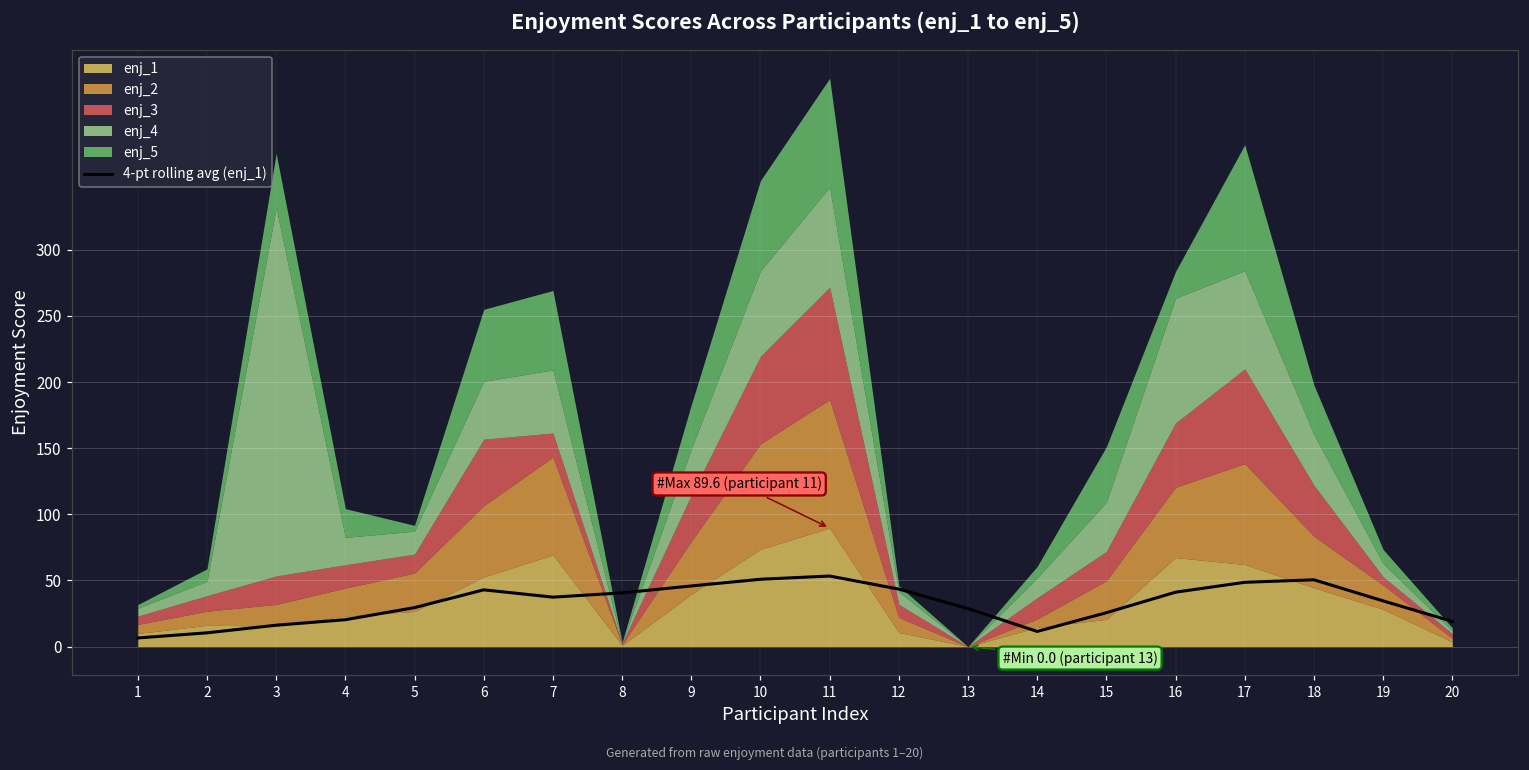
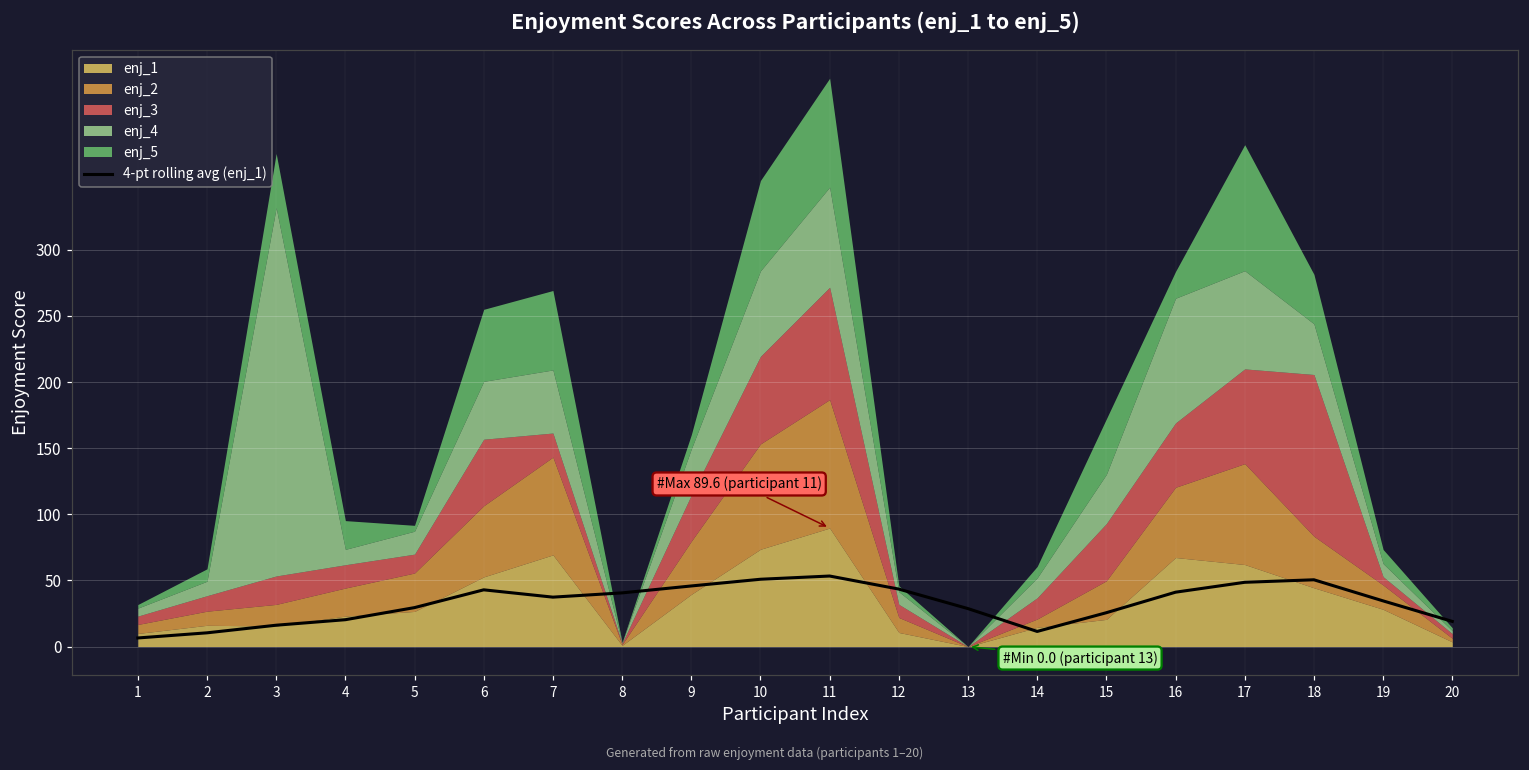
  {
    "4-pt rolling avg (enj_1)": {
      "1": 6,
      "2": 10,
      "4": 20,
      "5": 29,
      "6": 43,
      "7": 37,
      "8": 41,
      "9": 46,
      "10": 51,
      "11": 53,
      "13": 29,
      "14": 11,
      "15": 26,
      "16": 41,
      "17": 49,
      "18": 50,
      "19": 35,
      "20": 19
    },
    "enj_3": {
      "1": 6,
      "2": 12,
      "3": 21,
      "4": 18,
      "5": 14,
      "6": 50,
      "7": 18,
      "10": 66,
      "11": 85,
      "12": 10,
      "14": 16,
-     "15": 22,
+     "15": 43,
      "16": 49,
      "17": 72,
-     "18": 39,
+     "18": 122,
      "19": 6,
      "20": 4
    },
    "enj_4": {
      "1": 6,
      "2": 11,
      "3": 278,
-     "4": 21,
+     "4": 12,
      "5": 17,
      "6": 44,
      "7": 48,
      "9": 35,
      "10": 65,
      "11": 76,
      "14": 15,
      "15": 37,
      "16": 94,
      "17": 74,
      "18": 38,
      "19": 10,
      "20": 2
    },
    "enj_5": {
      "1": 3,
      "2": 9,
      "3": 41,
      "4": 22,
      "5": 4,
      "6": 54,
      "7": 60,
-     "9": 33,
+     "9": 11,
      "10": 68,
      "11": 82,
      "12": 4,
      "14": 9,
      "15": 42,
      "16": 20,
      "17": 95,
      "18": 37,
      "19": 11,
      "20": 2
    }
  }
